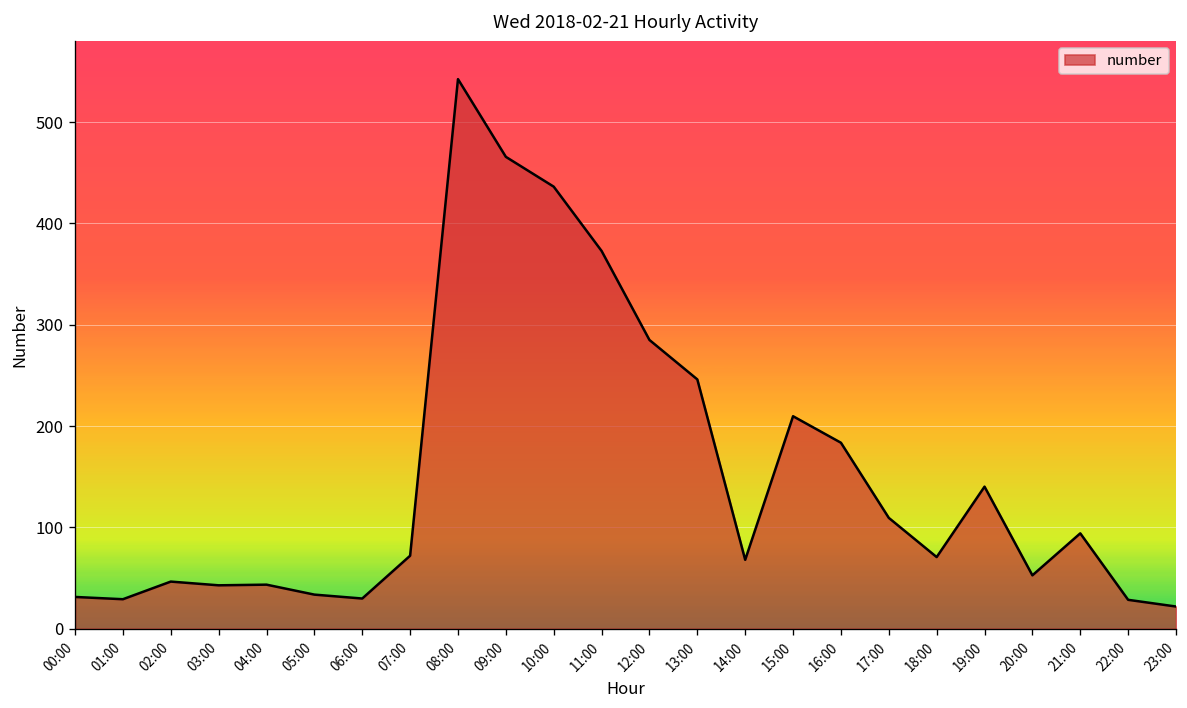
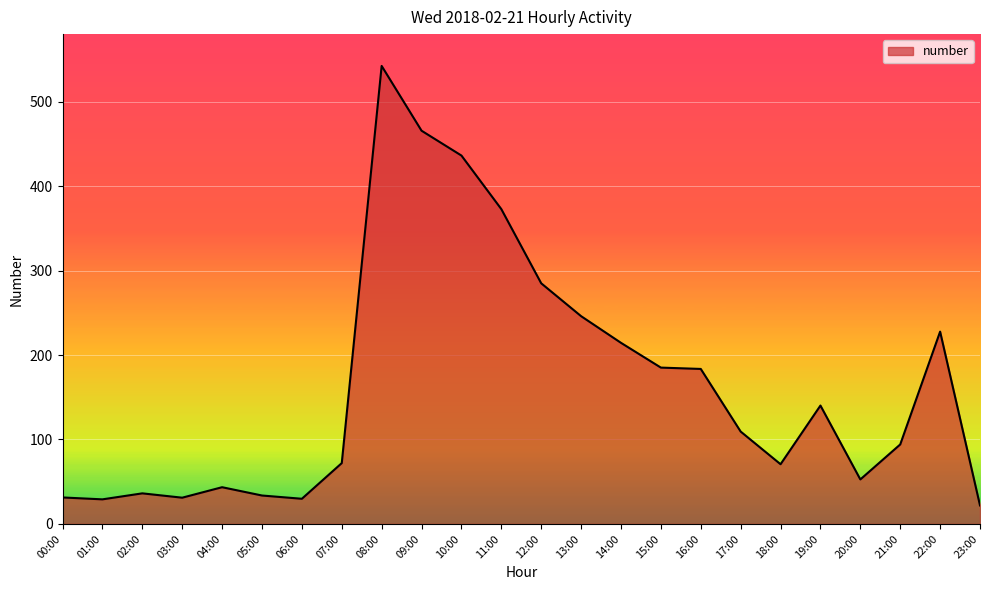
  {
    "00:00": 30,
    "01:00": 30,
-   "02:00": 50,
-   "03:00": 40,
+   "02:00": 40,
+   "03:00": 30,
    "04:00": 40,
    "05:00": 30,
    "06:00": 30,
    "07:00": 70,
    "08:00": 540,
    "09:00": 470,
    "10:00": 440,
    "11:00": 370,
    "12:00": 280,
    "13:00": 250,
-   "14:00": 70,
-   "15:00": 210,
+   "14:00": 210,
+   "15:00": 190,
    "16:00": 180,
    "17:00": 110,
    "18:00": 70,
    "19:00": 140,
    "20:00": 50,
    "21:00": 90,
-   "22:00": 30,
+   "22:00": 230,
    "23:00": 20
  }
